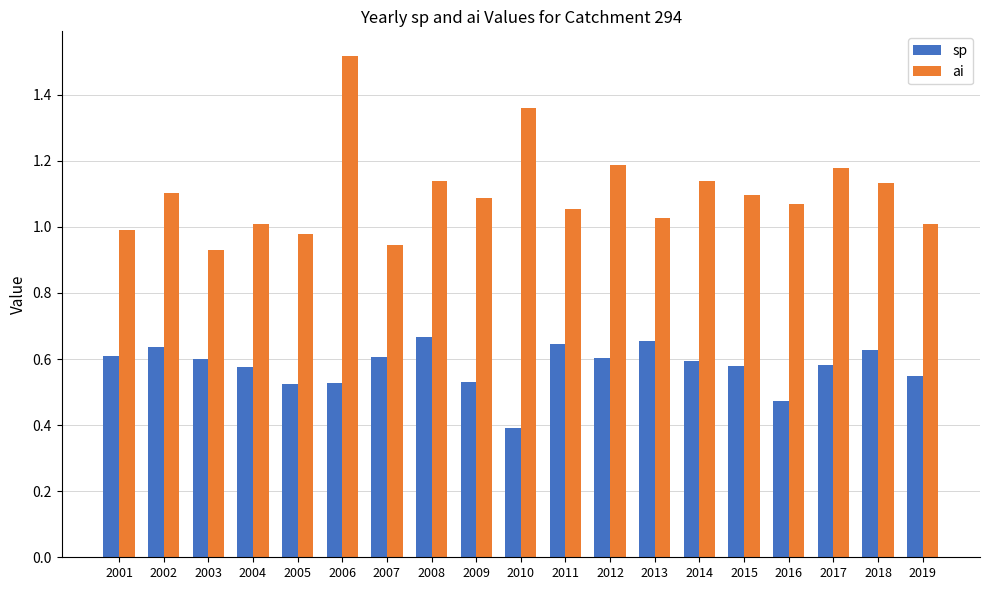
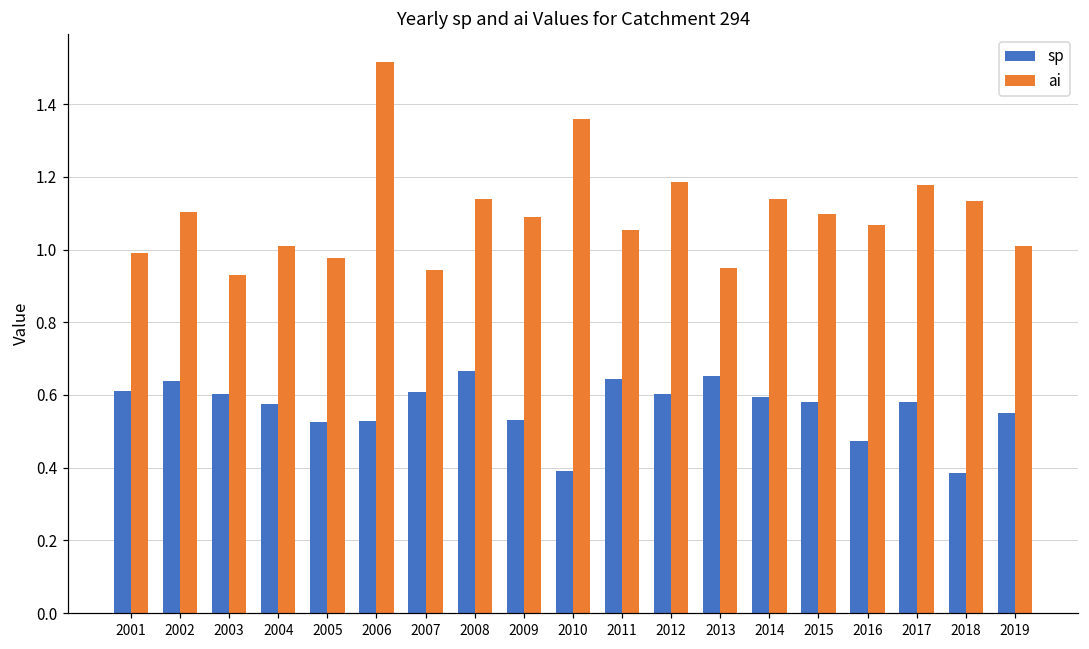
  {
    "sp": {
      "2001": 0.61,
      "2002": 0.64,
      "2003": 0.60,
      "2004": 0.58,
      "2005": 0.52,
      "2006": 0.53,
      "2007": 0.61,
      "2008": 0.67,
      "2009": 0.53,
      "2010": 0.39,
      "2011": 0.64,
      "2012": 0.60,
      "2013": 0.65,
      "2014": 0.59,
      "2015": 0.58,
      "2016": 0.47,
      "2017": 0.58,
-     "2018": 0.63,
+     "2018": 0.39,
      "2019": 0.55
    },
    "ai": {
      "2001": 0.99,
      "2002": 1.10,
      "2003": 0.93,
      "2004": 1.01,
      "2005": 0.98,
      "2006": 1.52,
      "2007": 0.94,
      "2008": 1.14,
      "2009": 1.09,
      "2010": 1.36,
      "2011": 1.05,
      "2012": 1.19,
-     "2013": 1.03,
+     "2013": 0.95,
      "2014": 1.14,
      "2015": 1.10,
      "2016": 1.07,
      "2017": 1.18,
      "2018": 1.13,
      "2019": 1.01
    }
  }
